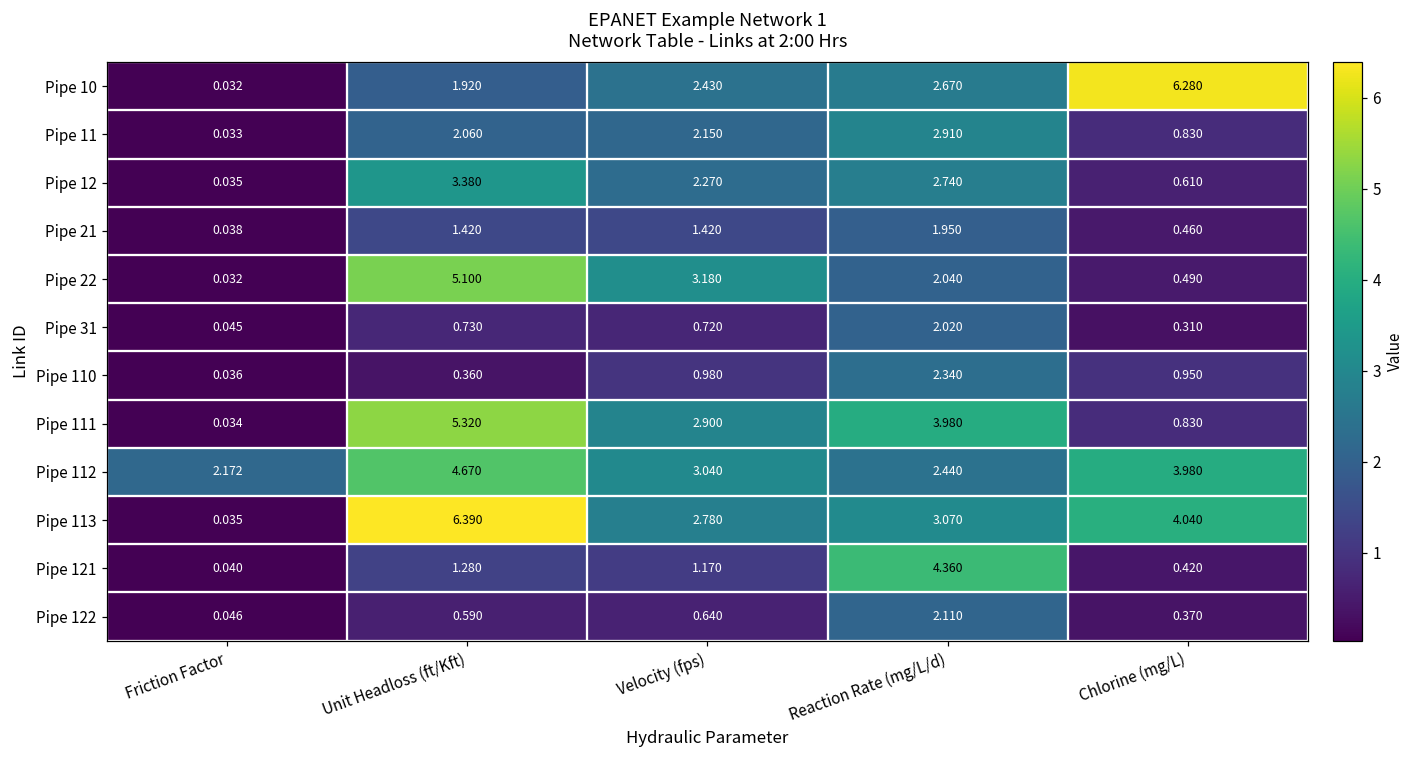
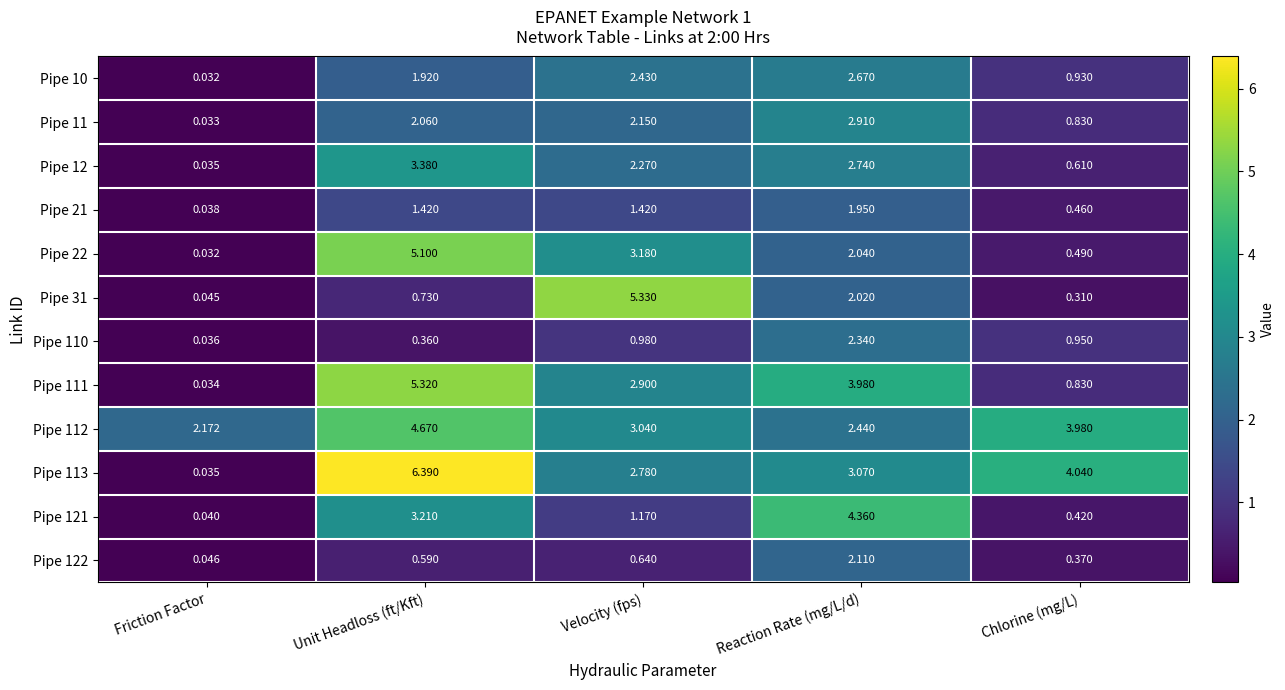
  {
    "Pipe 10": {
      "Friction Factor": 0.032,
      "Unit Headloss (ft/Kft)": 1.920,
      "Velocity (fps)": 2.430,
      "Reaction Rate (mg/L/d)": 2.670,
-     "Chlorine (mg/L)": 6.280
+     "Chlorine (mg/L)": 0.930
    },
    "Pipe 11": {
      "Friction Factor": 0.033,
      "Unit Headloss (ft/Kft)": 2.060,
      "Velocity (fps)": 2.150,
      "Reaction Rate (mg/L/d)": 2.910,
      "Chlorine (mg/L)": 0.830
    },
    "Pipe 12": {
      "Friction Factor": 0.035,
      "Unit Headloss (ft/Kft)": 3.380,
      "Velocity (fps)": 2.270,
      "Reaction Rate (mg/L/d)": 2.740,
      "Chlorine (mg/L)": 0.610
    },
    "Pipe 21": {
      "Friction Factor": 0.038,
      "Unit Headloss (ft/Kft)": 1.420,
      "Velocity (fps)": 1.420,
      "Reaction Rate (mg/L/d)": 1.950,
      "Chlorine (mg/L)": 0.460
    },
    "Pipe 22": {
      "Friction Factor": 0.032,
      "Unit Headloss (ft/Kft)": 5.100,
      "Velocity (fps)": 3.180,
      "Reaction Rate (mg/L/d)": 2.040,
      "Chlorine (mg/L)": 0.490
    },
    "Pipe 31": {
      "Friction Factor": 0.045,
      "Unit Headloss (ft/Kft)": 0.730,
-     "Velocity (fps)": 0.720,
+     "Velocity (fps)": 5.330,
      "Reaction Rate (mg/L/d)": 2.020,
      "Chlorine (mg/L)": 0.310
    },
    "Pipe 110": {
      "Friction Factor": 0.036,
      "Unit Headloss (ft/Kft)": 0.360,
      "Velocity (fps)": 0.980,
      "Reaction Rate (mg/L/d)": 2.340,
      "Chlorine (mg/L)": 0.950
    },
    "Pipe 111": {
      "Friction Factor": 0.034,
      "Unit Headloss (ft/Kft)": 5.320,
      "Velocity (fps)": 2.900,
      "Reaction Rate (mg/L/d)": 3.980,
      "Chlorine (mg/L)": 0.830
    },
    "Pipe 112": {
      "Friction Factor": 2.172,
      "Unit Headloss (ft/Kft)": 4.670,
      "Velocity (fps)": 3.040,
      "Reaction Rate (mg/L/d)": 2.440,
      "Chlorine (mg/L)": 3.980
    },
    "Pipe 113": {
      "Friction Factor": 0.035,
      "Unit Headloss (ft/Kft)": 6.390,
      "Velocity (fps)": 2.780,
      "Reaction Rate (mg/L/d)": 3.070,
      "Chlorine (mg/L)": 4.040
    },
    "Pipe 121": {
      "Friction Factor": 0.040,
-     "Unit Headloss (ft/Kft)": 1.280,
+     "Unit Headloss (ft/Kft)": 3.210,
      "Velocity (fps)": 1.170,
      "Reaction Rate (mg/L/d)": 4.360,
      "Chlorine (mg/L)": 0.420
    },
    "Pipe 122": {
      "Friction Factor": 0.046,
      "Unit Headloss (ft/Kft)": 0.590,
      "Velocity (fps)": 0.640,
      "Reaction Rate (mg/L/d)": 2.110,
      "Chlorine (mg/L)": 0.370
    }
  }
